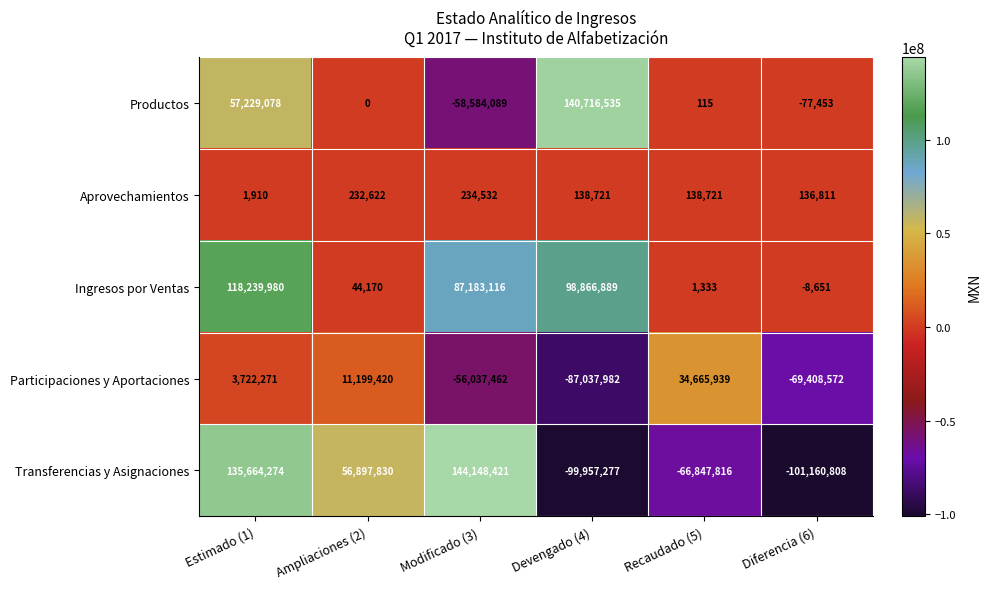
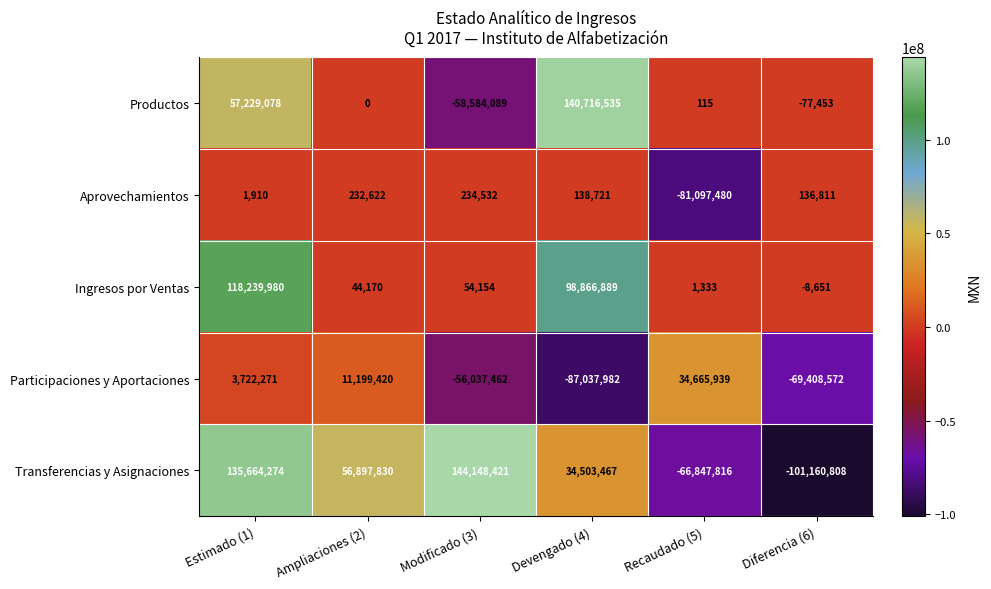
  {
    "Productos": {
      "Estimado (1)": "57,229,078",
      "Ampliaciones (2)": "0",
      "Modificado (3)": "-58,584,089",
      "Devengado (4)": "140,716,535",
      "Recaudado (5)": "115",
      "Diferencia (6)": "-77,453"
    },
    "Aprovechamientos": {
      "Estimado (1)": "1,910",
      "Ampliaciones (2)": "232,622",
      "Modificado (3)": "234,532",
      "Devengado (4)": "138,721",
-     "Recaudado (5)": "138,721",
+     "Recaudado (5)": "-81,097,480",
      "Diferencia (6)": "136,811"
    },
    "Ingresos por Ventas": {
      "Estimado (1)": "118,239,980",
      "Ampliaciones (2)": "44,170",
-     "Modificado (3)": "87,183,116",
+     "Modificado (3)": "54,154",
      "Devengado (4)": "98,866,889",
      "Recaudado (5)": "1,333",
      "Diferencia (6)": "-8,651"
    },
    "Participaciones y Aportaciones": {
      "Estimado (1)": "3,722,271",
      "Ampliaciones (2)": "11,199,420",
      "Modificado (3)": "-56,037,462",
      "Devengado (4)": "-87,037,982",
      "Recaudado (5)": "34,665,939",
      "Diferencia (6)": "-69,408,572"
    },
    "Transferencias y Asignaciones": {
      "Estimado (1)": "135,664,274",
      "Ampliaciones (2)": "56,897,830",
      "Modificado (3)": "144,148,421",
-     "Devengado (4)": "-99,957,277",
+     "Devengado (4)": "34,503,467",
      "Recaudado (5)": "-66,847,816",
      "Diferencia (6)": "-101,160,808"
    }
  }
